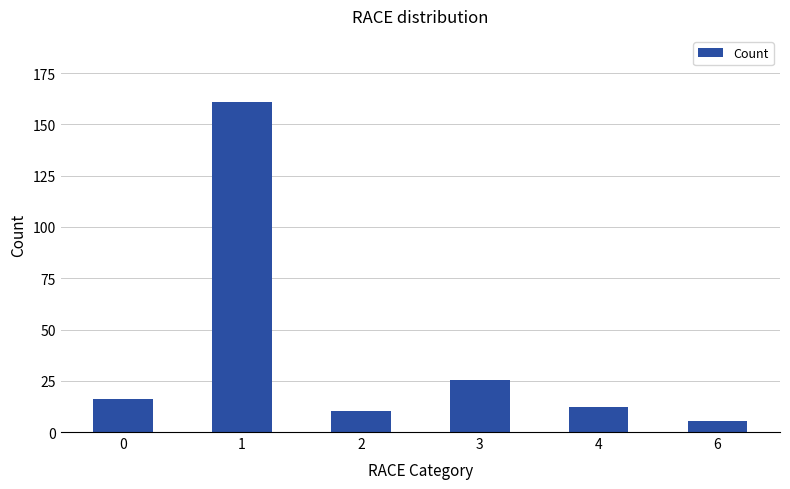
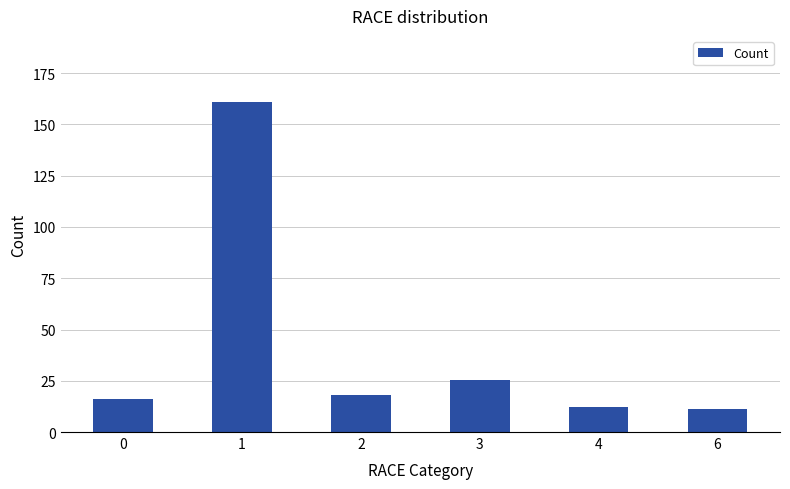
  {
    "0": 16,
    "1": 161,
-   "2": 10,
+   "2": 18,
    "3": 26,
    "4": 12,
-   "6": 6
+   "6": 11
  }
